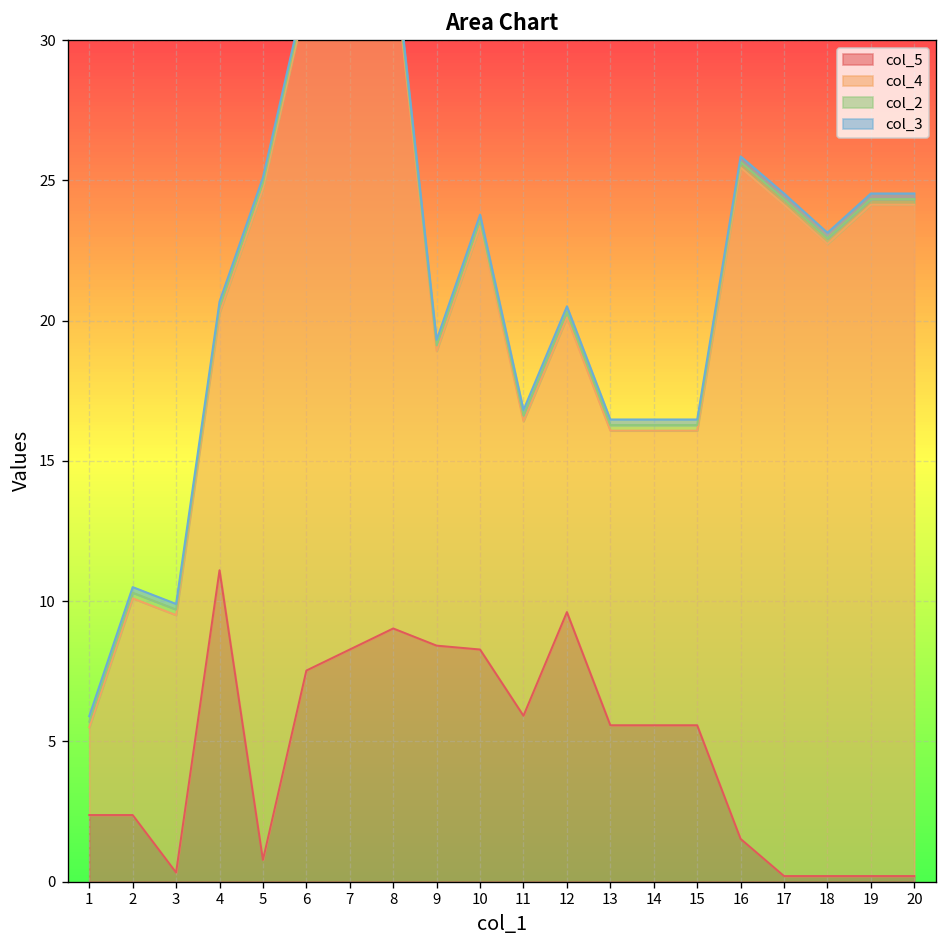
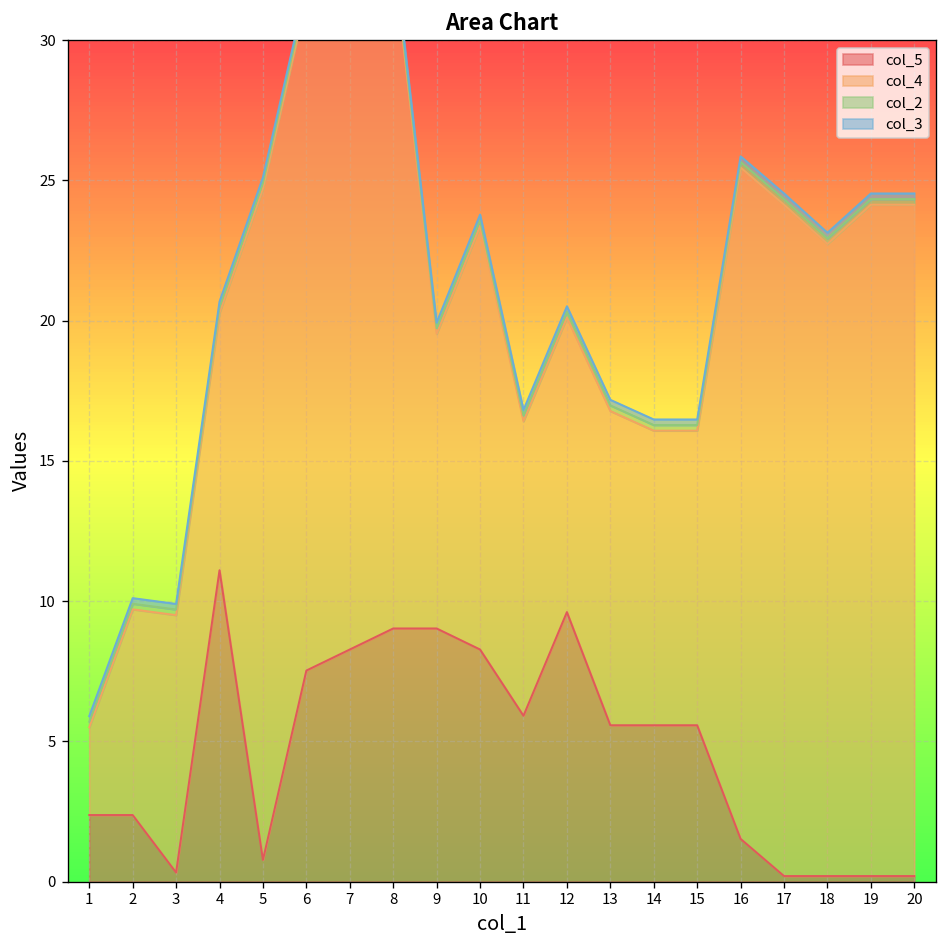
  {
    "col_5": {
      "1": 2.4,
      "2": 2.4,
      "3": 0.3,
      "4": 11.1,
      "5": 0.8,
      "6": 7.5,
      "7": 8.3,
      "8": 9.0,
-     "9": 8.4,
+     "9": 9.0,
      "10": 8.3,
      "11": 5.9,
      "12": 9.6,
      "13": 5.6,
      "14": 5.6,
      "15": 5.6,
      "16": 1.5,
      "17": 0.2,
      "18": 0.2,
      "19": 0.2,
      "20": 0.2
    },
    "col_4": {
      "1": 3.1,
-     "2": 7.7,
+     "2": 7.3,
      "3": 9.2,
      "4": 9.2,
      "5": 23.9,
      "9": 10.5,
      "10": 15.1,
      "11": 10.5,
      "12": 10.5,
-     "13": 10.5,
+     "13": 11.2,
      "14": 10.5,
      "15": 10.5,
      "16": 23.9,
      "17": 23.9,
      "18": 22.5,
      "19": 23.9,
      "20": 23.9
    },
    "col_2": {
      "1": 0.2,
      "2": 0.2,
      "3": 0.2,
      "4": 0.2,
      "5": 0.2,
      "9": 0.2,
      "10": 0.2,
      "11": 0.2,
      "12": 0.2,
      "13": 0.2,
      "14": 0.2,
      "15": 0.2,
      "16": 0.2,
      "17": 0.2,
      "18": 0.2,
      "19": 0.2,
      "20": 0.2
    },
    "col_3": {
      "1": 0.2,
      "2": 0.2,
      "3": 0.2,
      "4": 0.2,
      "5": 0.2,
      "9": 0.2,
      "10": 0.2,
      "11": 0.2,
      "12": 0.2,
      "13": 0.2,
      "14": 0.2,
      "15": 0.2,
      "16": 0.2,
      "17": 0.2,
      "18": 0.2,
      "19": 0.2,
      "20": 0.2
    }
  }
